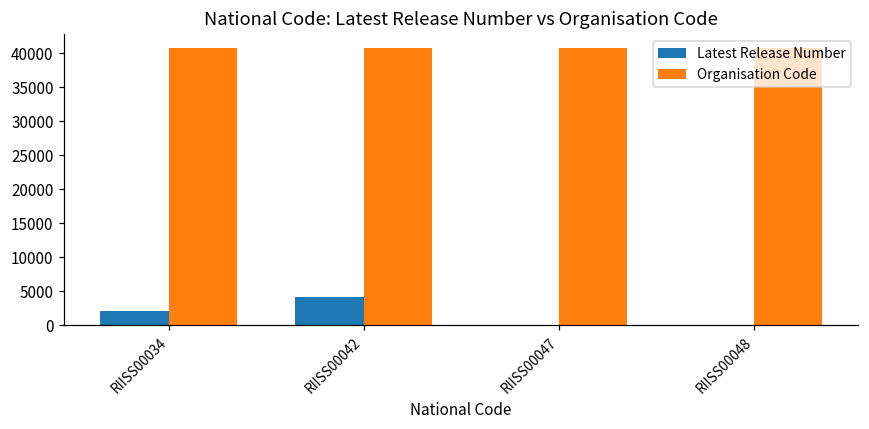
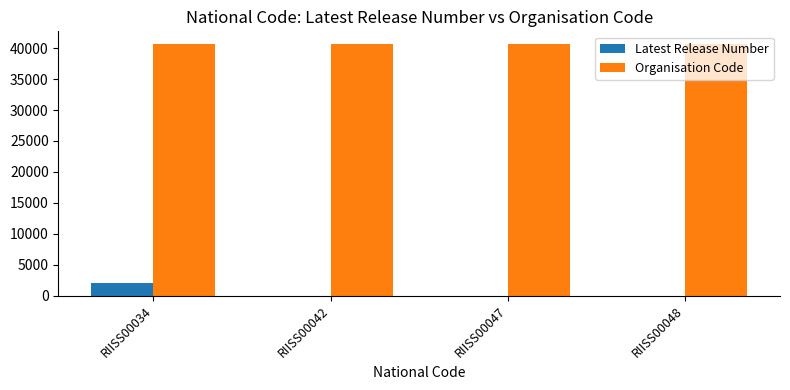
  {
    "Latest Release Number": {
      "RIISS00034": 2000,
-     "RIISS00042": 4000
+     "RIISS00042": 0
    },
    "Organisation Code": {
      "RIISS00034": 41000,
      "RIISS00042": 41000,
      "RIISS00047": 41000
    }
  }
